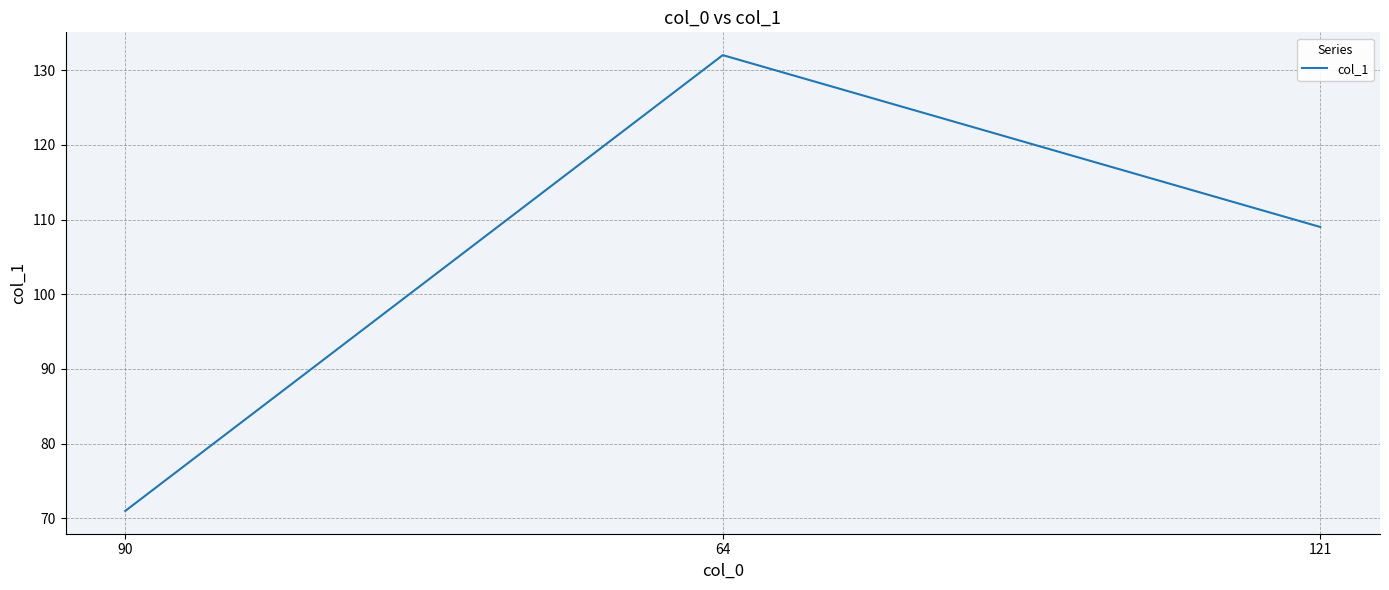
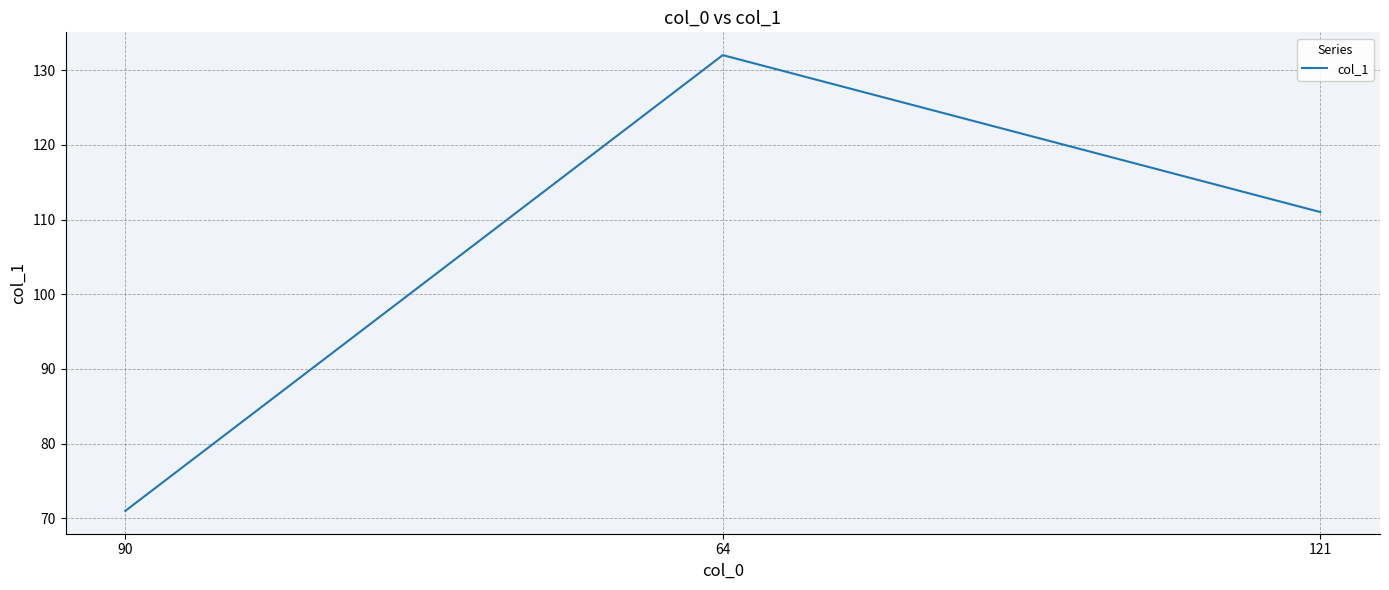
  {
    "90": 71,
    "64": 132,
-   "121": 109
+   "121": 111
  }
